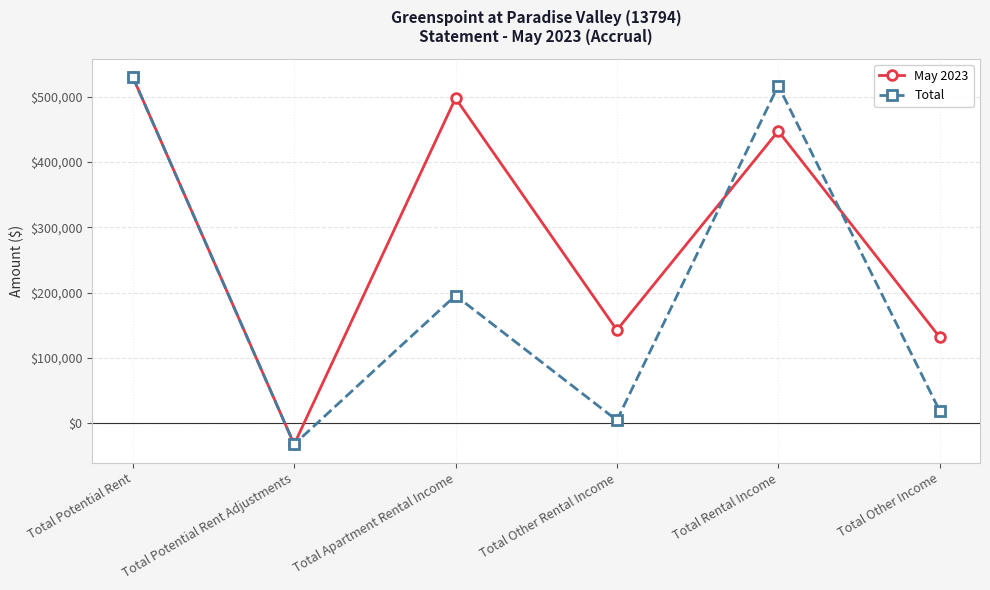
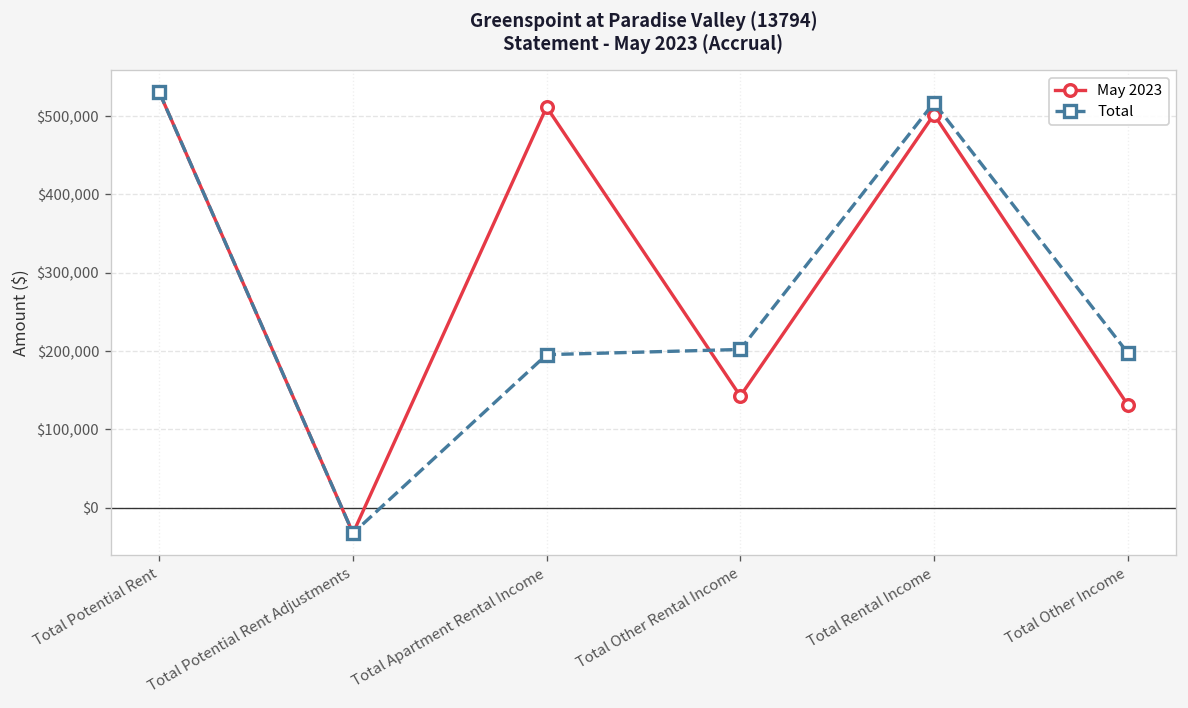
  {
    "May 2023": {
-     "Total Apartment Rental Income": "$500,000",
+     "Total Apartment Rental Income": "$510,000",
      "Total Other Rental Income": "$140,000",
-     "Total Rental Income": "$450,000",
+     "Total Rental Income": "$500,000",
      "Total Other Income": "$130,000"
    },
    "Total": {
      "Total Apartment Rental Income": "$200,000",
-     "Total Other Rental Income": "$0",
+     "Total Other Rental Income": "$200,000",
      "Total Rental Income": "$520,000",
-     "Total Other Income": "$20,000"
+     "Total Other Income": "$200,000"
    }
  }
